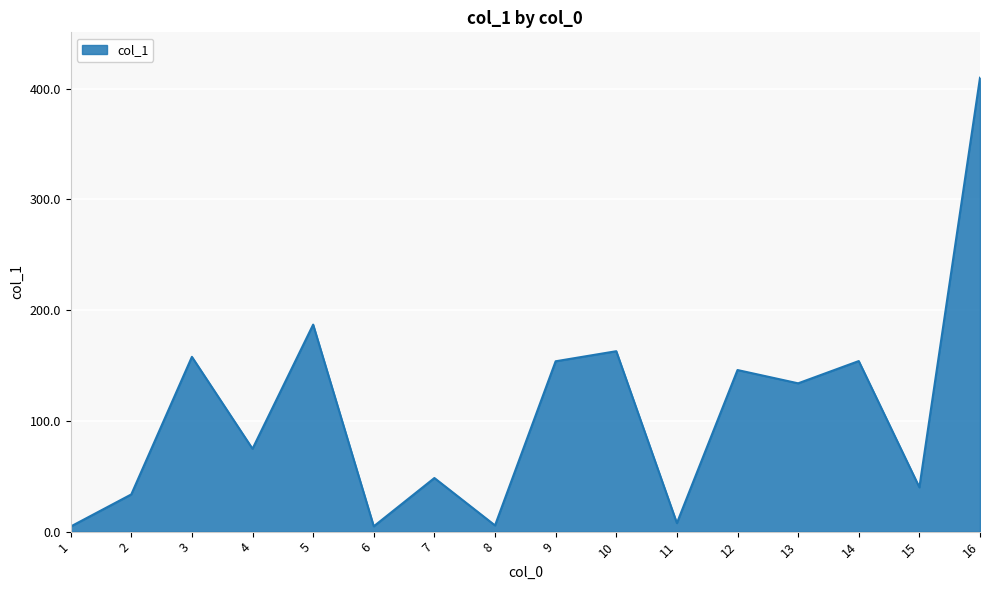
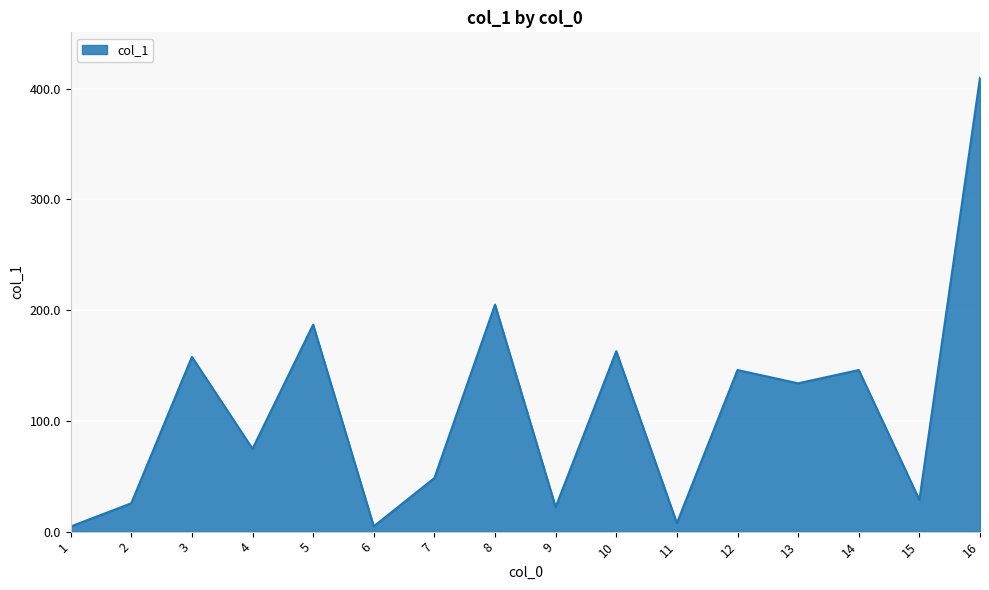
  {
    "1": 5,
-   "2": 34,
+   "2": 26,
    "3": 158,
    "4": 75,
    "5": 187,
    "6": 5,
    "7": 48,
-   "8": 6,
-   "9": 154,
+   "8": 205,
+   "9": 22,
    "10": 163,
    "11": 8,
    "12": 146,
    "13": 134,
-   "14": 154,
-   "15": 40,
+   "14": 146,
+   "15": 29,
    "16": 410
  }
